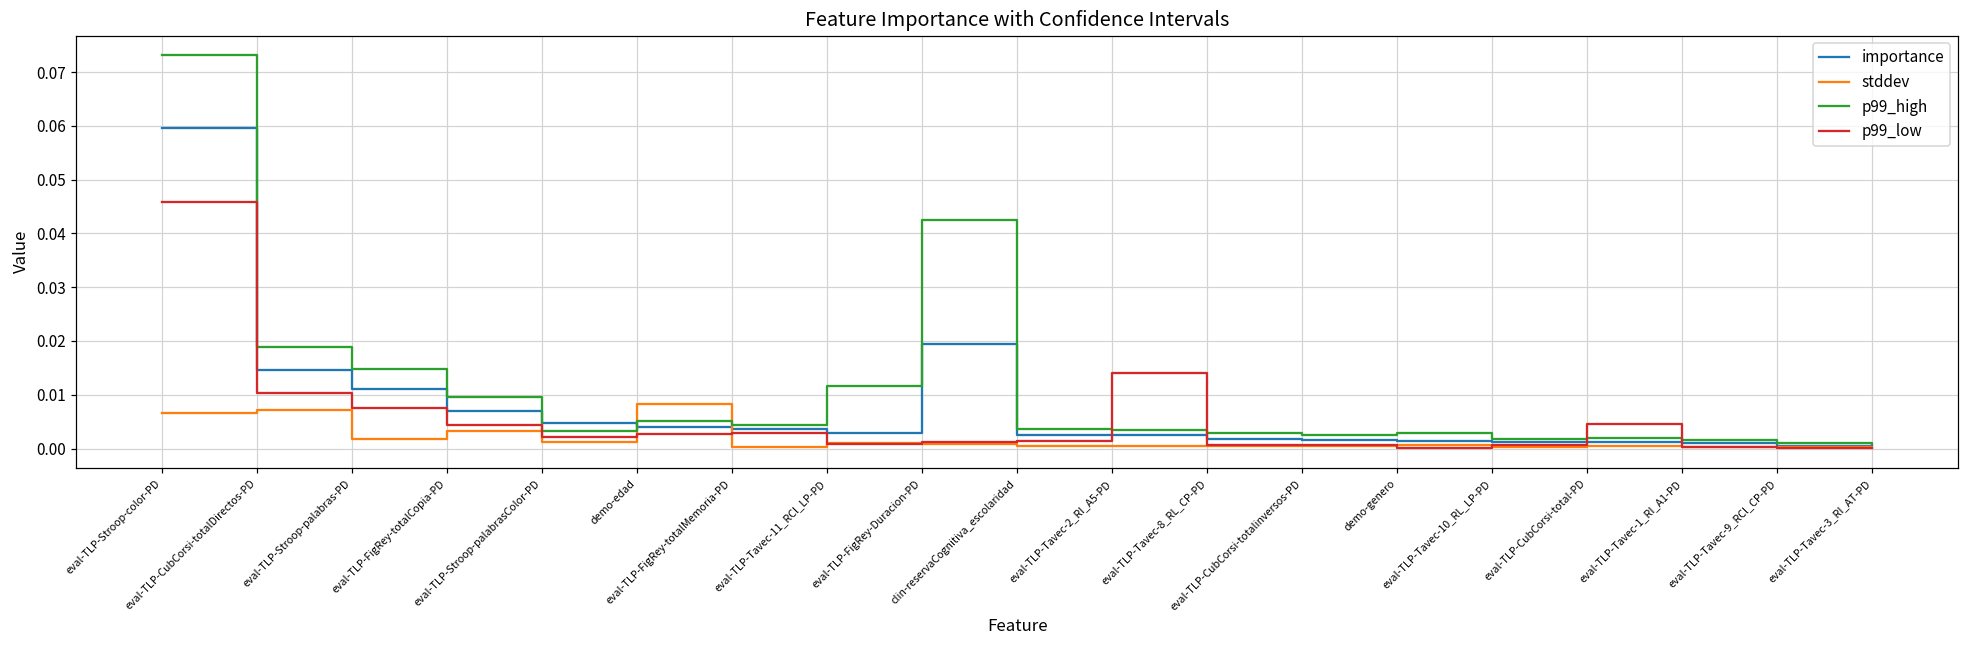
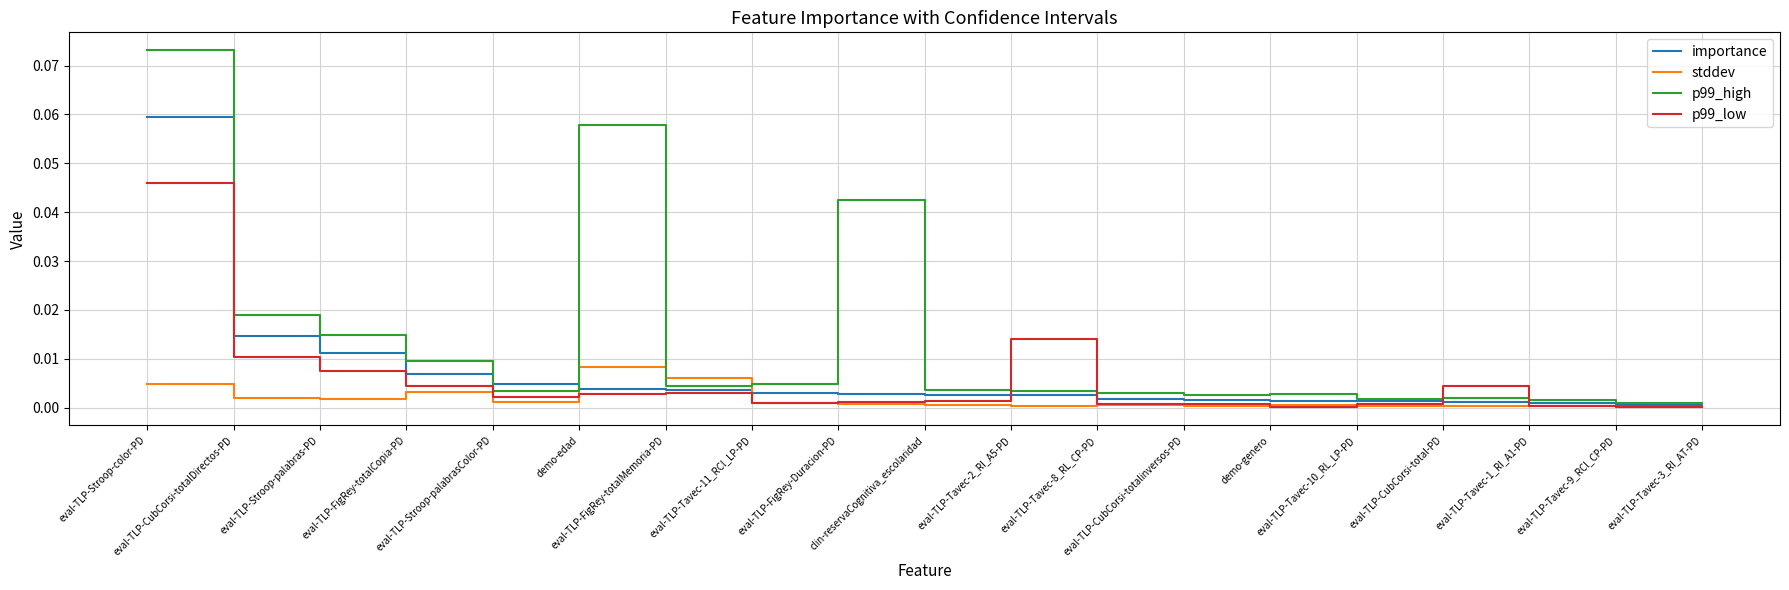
  {
    "importance": {
      "eval-TLP-Stroop-color-PD": 0.060,
      "eval-TLP-CubCorsi-totalDirectos-PD": 0.015,
      "eval-TLP-Stroop-palabras-PD": 0.011,
      "eval-TLP-FigRey-totalCopia-PD": 0.007,
      "eval-TLP-Stroop-palabrasColor-PD": 0.005,
      "demo-edad": 0.004,
      "eval-TLP-FigRey-totalMemoria-PD": 0.004,
      "eval-TLP-Tavec-11_RCl_LP-PD": 0.003,
-     "eval-TLP-FigRey-Duracion-PD": 0.020,
+     "eval-TLP-FigRey-Duracion-PD": 0.003,
      "clin-reservaCognitiva_escolaridad": 0.003,
      "eval-TLP-Tavec-2_RI_A5-PD": 0.003,
      "eval-TLP-Tavec-8_RL_CP-PD": 0.002,
      "eval-TLP-CubCorsi-totalinversos-PD": 0.002,
      "demo-genero": 0.001,
      "eval-TLP-Tavec-10_RL_LP-PD": 0.001,
      "eval-TLP-CubCorsi-total-PD": 0.001,
      "eval-TLP-Tavec-1_RI_A1-PD": 0.001
    },
    "stddev": {
-     "eval-TLP-Stroop-color-PD": 0.007,
-     "eval-TLP-CubCorsi-totalDirectos-PD": 0.007,
+     "eval-TLP-Stroop-color-PD": 0.005,
+     "eval-TLP-CubCorsi-totalDirectos-PD": 0.002,
      "eval-TLP-Stroop-palabras-PD": 0.002,
      "eval-TLP-FigRey-totalCopia-PD": 0.003,
      "eval-TLP-Stroop-palabrasColor-PD": 0.001,
      "demo-edad": 0.008,
-     "eval-TLP-FigRey-totalMemoria-PD": 0.000,
+     "eval-TLP-FigRey-totalMemoria-PD": 0.006,
      "clin-reservaCognitiva_escolaridad": 0.001,
      "eval-TLP-Tavec-2_RI_A5-PD": 0.000,
      "demo-genero": 0.001,
      "eval-TLP-CubCorsi-total-PD": 0.000
    },
    "p99_high": {
      "eval-TLP-Stroop-color-PD": 0.073,
      "eval-TLP-CubCorsi-totalDirectos-PD": 0.019,
      "eval-TLP-Stroop-palabras-PD": 0.015,
      "eval-TLP-FigRey-totalCopia-PD": 0.010,
      "eval-TLP-Stroop-palabrasColor-PD": 0.003,
-     "demo-edad": 0.005,
+     "demo-edad": 0.058,
      "eval-TLP-FigRey-totalMemoria-PD": 0.004,
-     "eval-TLP-Tavec-11_RCl_LP-PD": 0.012,
+     "eval-TLP-Tavec-11_RCl_LP-PD": 0.005,
      "eval-TLP-FigRey-Duracion-PD": 0.043,
      "clin-reservaCognitiva_escolaridad": 0.004,
      "eval-TLP-Tavec-2_RI_A5-PD": 0.003,
      "eval-TLP-Tavec-8_RL_CP-PD": 0.003,
      "eval-TLP-CubCorsi-totalinversos-PD": 0.003,
      "demo-genero": 0.003,
      "eval-TLP-Tavec-10_RL_LP-PD": 0.002,
      "eval-TLP-CubCorsi-total-PD": 0.002,
      "eval-TLP-Tavec-1_RI_A1-PD": 0.002
    },
    "p99_low": {
      "eval-TLP-Stroop-color-PD": 0.046,
      "eval-TLP-CubCorsi-totalDirectos-PD": 0.010,
      "eval-TLP-Stroop-palabras-PD": 0.007,
      "eval-TLP-FigRey-totalCopia-PD": 0.004,
      "eval-TLP-Stroop-palabrasColor-PD": 0.002,
      "demo-edad": 0.003,
      "eval-TLP-FigRey-totalMemoria-PD": 0.003,
      "clin-reservaCognitiva_escolaridad": 0.001,
      "eval-TLP-Tavec-2_RI_A5-PD": 0.014,
      "demo-genero": 0.000,
      "eval-TLP-CubCorsi-total-PD": 0.005
    }
  }
